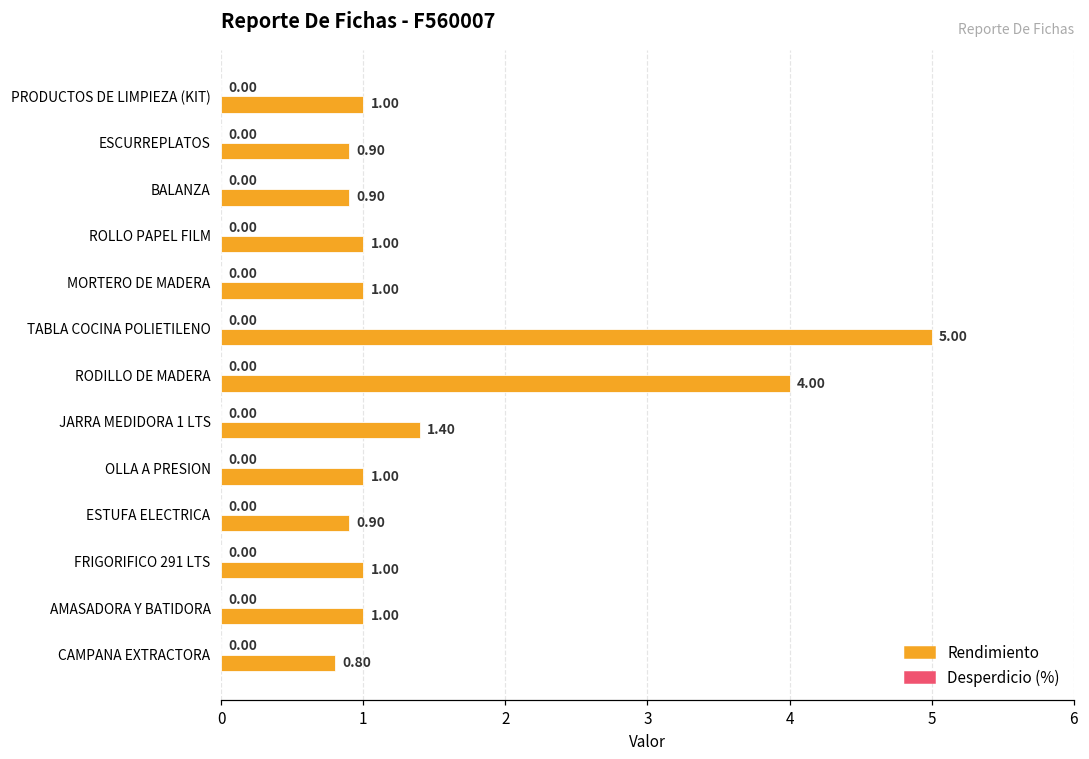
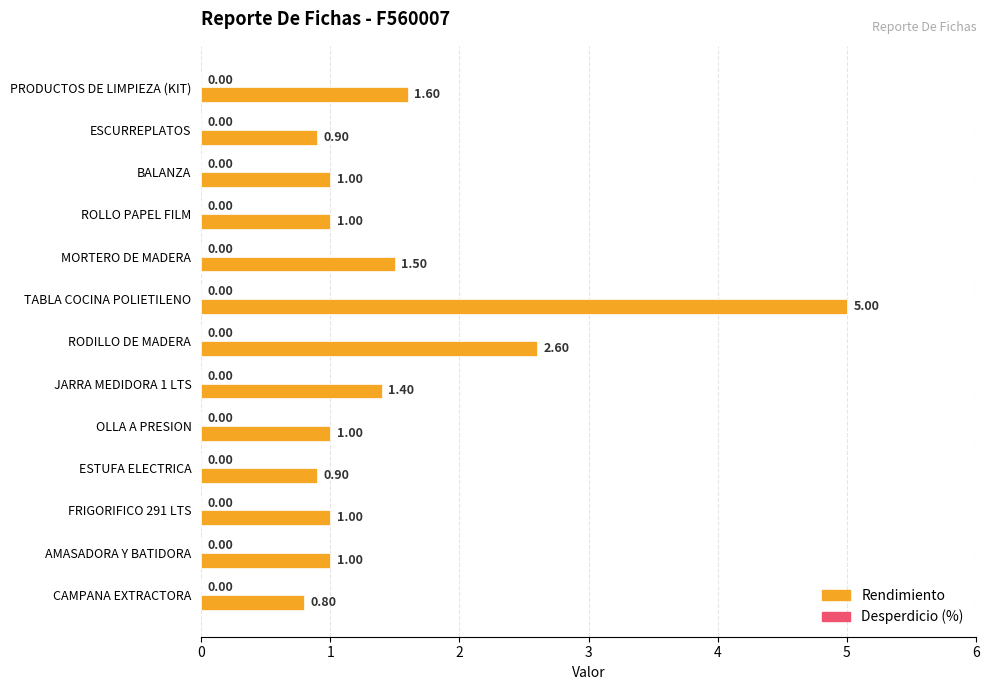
  {
    "Rendimiento": {
-     "PRODUCTOS DE LIMPIEZA (KIT)": 1.00,
+     "PRODUCTOS DE LIMPIEZA (KIT)": 1.60,
      "ESCURREPLATOS": 0.90,
-     "BALANZA": 0.90,
+     "BALANZA": 1.00,
      "ROLLO PAPEL FILM": 1.00,
-     "MORTERO DE MADERA": 1.00,
+     "MORTERO DE MADERA": 1.50,
      "TABLA COCINA POLIETILENO": 5.00,
-     "RODILLO DE MADERA": 4.00,
+     "RODILLO DE MADERA": 2.60,
      "JARRA MEDIDORA 1 LTS": 1.40,
      "OLLA A PRESION": 1.00,
      "ESTUFA ELECTRICA": 0.90,
      "FRIGORIFICO 291 LTS": 1.00,
      "AMASADORA Y BATIDORA": 1.00,
      "CAMPANA EXTRACTORA": 0.80
    },
    "Desperdicio (%)": {
      "PRODUCTOS DE LIMPIEZA (KIT)": 0.00,
      "ESCURREPLATOS": 0.00,
      "BALANZA": 0.00,
      "ROLLO PAPEL FILM": 0.00,
      "MORTERO DE MADERA": 0.00,
      "TABLA COCINA POLIETILENO": 0.00,
      "RODILLO DE MADERA": 0.00,
      "JARRA MEDIDORA 1 LTS": 0.00,
      "OLLA A PRESION": 0.00,
      "ESTUFA ELECTRICA": 0.00,
      "FRIGORIFICO 291 LTS": 0.00,
      "AMASADORA Y BATIDORA": 0.00,
      "CAMPANA EXTRACTORA": 0.00
    }
  }
